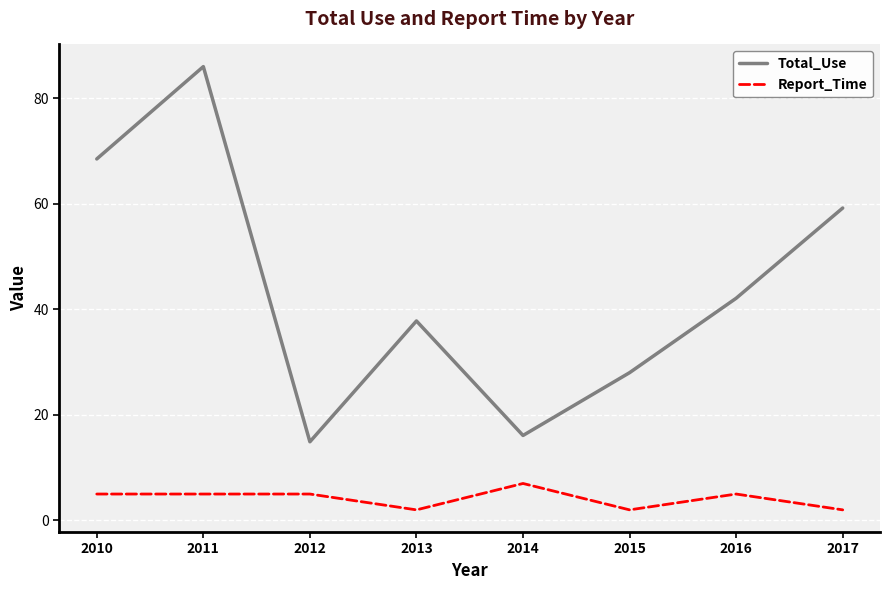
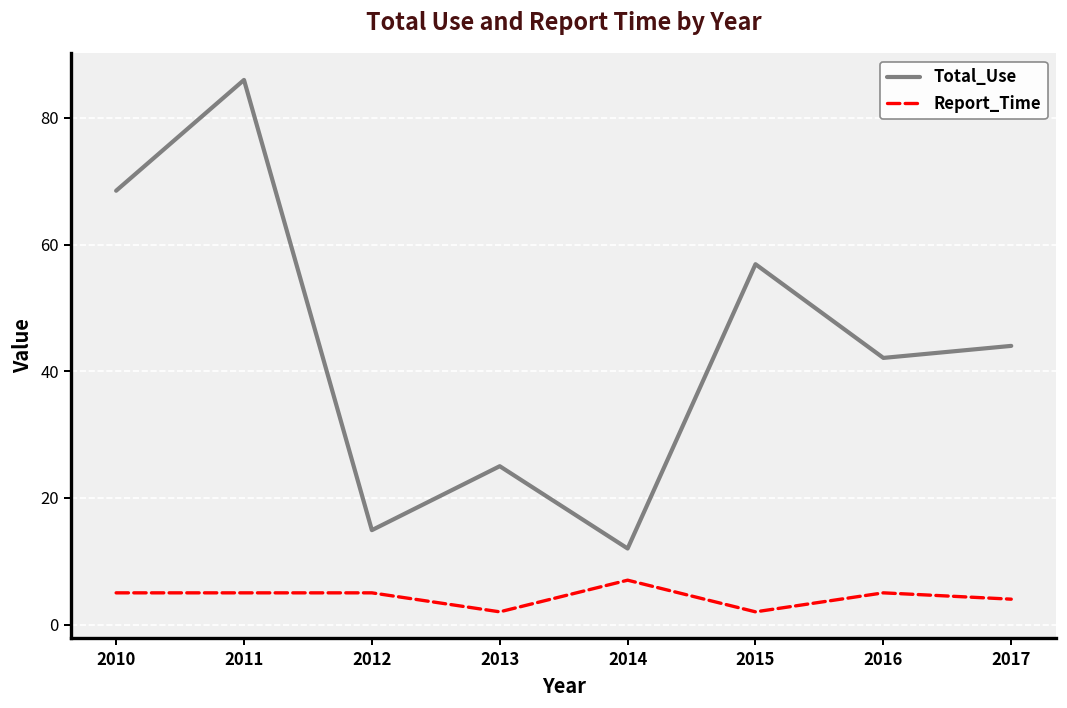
  {
    "Total_Use": {
      "2010": 69,
      "2011": 86,
      "2012": 15,
-     "2013": 38,
-     "2014": 16,
-     "2015": 28,
+     "2013": 25,
+     "2014": 12,
+     "2015": 57,
      "2016": 42,
-     "2017": 59
+     "2017": 44
    },
    "Report_Time": {
      "2010": 5,
      "2011": 5,
      "2012": 5,
      "2013": 2,
      "2014": 7,
      "2015": 2,
      "2016": 5,
-     "2017": 2
+     "2017": 4
    }
  }
